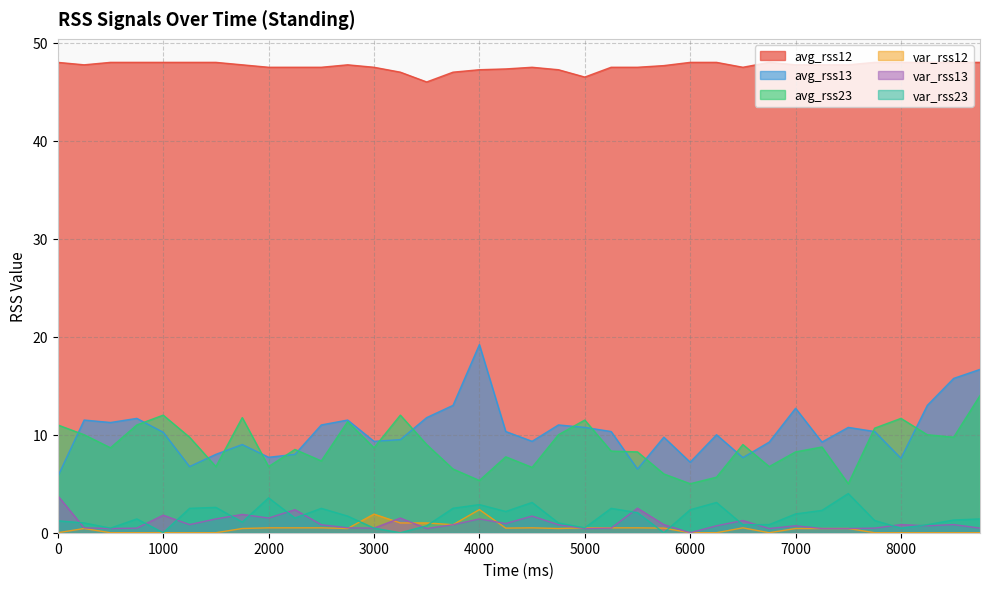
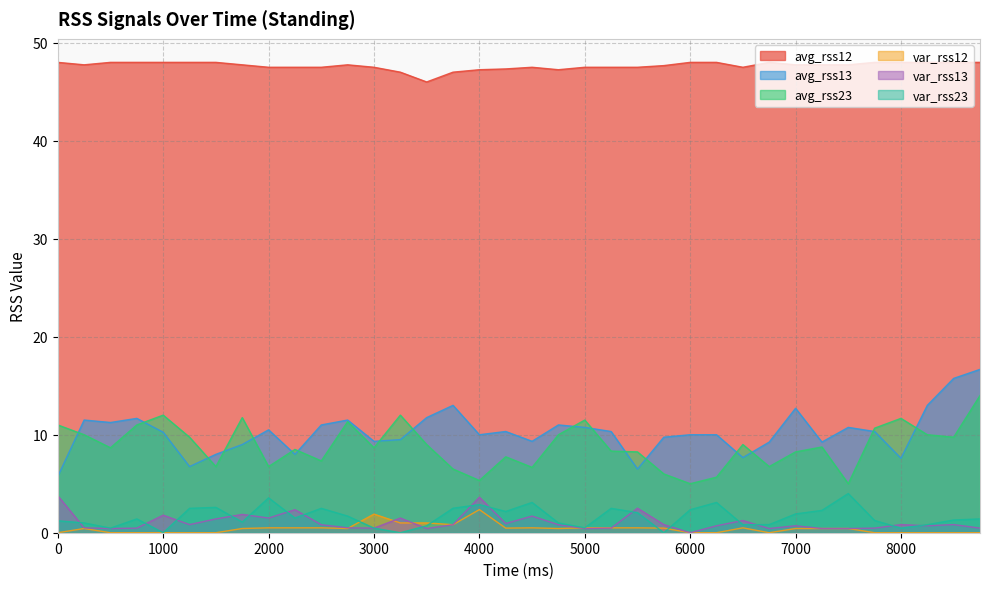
  {
    "avg_rss12": {
      "0": 48,
      "1000": 48,
      "2000": 48,
      "3000": 48,
      "4000": 47,
-     "5000": 47,
+     "5000": 48,
      "6000": 48
    },
    "avg_rss13": {
      "0": 6,
      "1000": 10,
-     "2000": 8,
+     "2000": 11,
      "3000": 9,
-     "4000": 19,
+     "4000": 10,
      "5000": 11,
-     "6000": 7,
+     "6000": 10,
      "7000": 13,
      "8000": 8
    },
    "var_rss12": {
      "0": 0,
      "2000": 1,
      "3000": 2,
      "4000": 2,
      "7000": 0,
      "8000": 0
    },
    "var_rss13": {
      "0": 4,
      "1000": 2,
      "2000": 2,
-     "4000": 1,
+     "4000": 4,
      "7000": 1,
      "8000": 1
    }
  }
